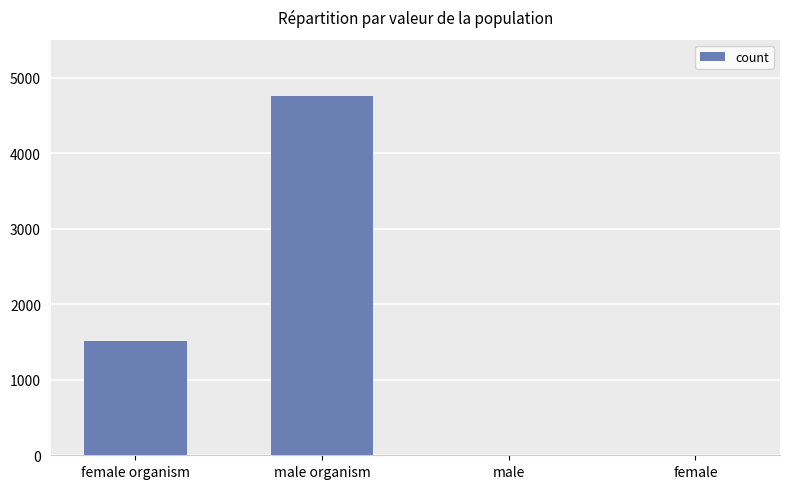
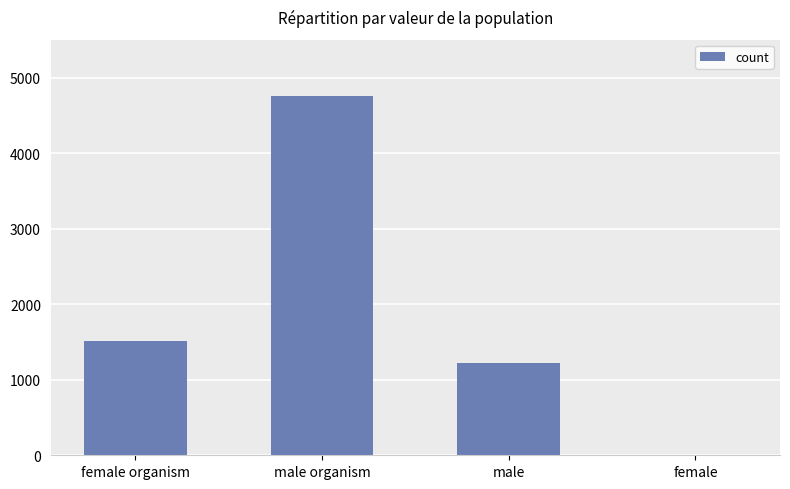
  {
    "female organism": 1500,
    "male organism": 4800,
-   "male": 0
+   "male": 1200
  }
